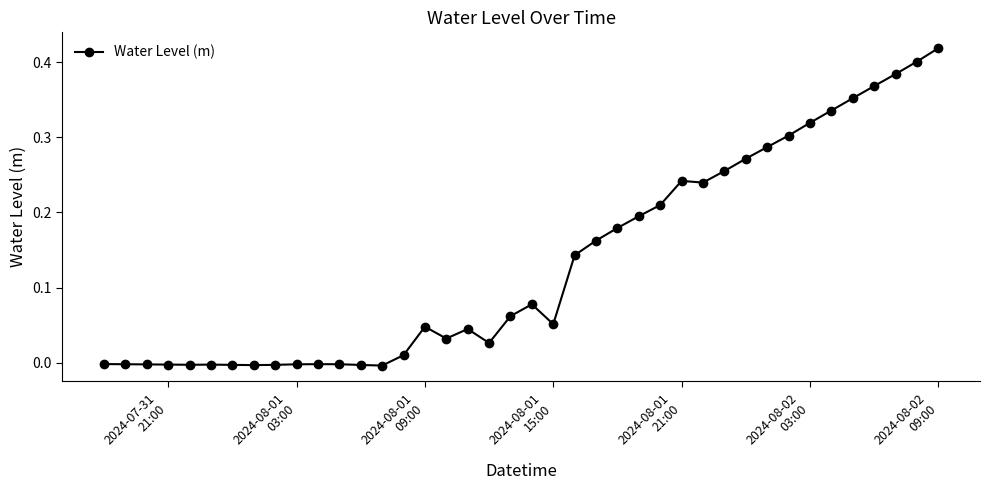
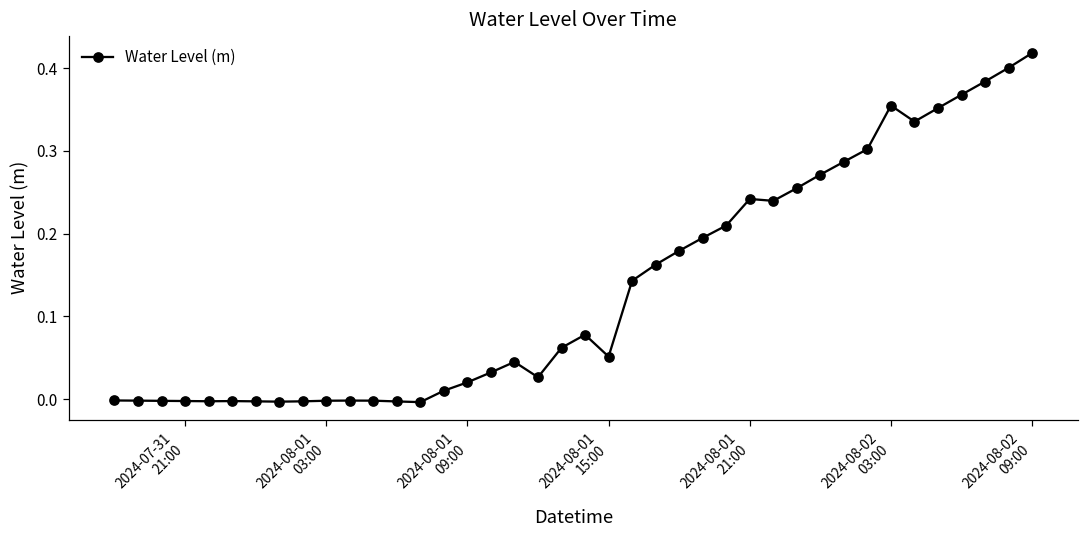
  {
    "2024-07-31 21:00": 0.00,
    "2024-08-01 03:00": 0.00,
-   "2024-08-01 09:00": 0.05,
+   "2024-08-01 09:00": 0.02,
    "2024-08-01 15:00": 0.05,
    "2024-08-01 21:00": 0.24,
-   "2024-08-02 03:00": 0.32,
+   "2024-08-02 03:00": 0.35,
    "2024-08-02 09:00": 0.42
  }
